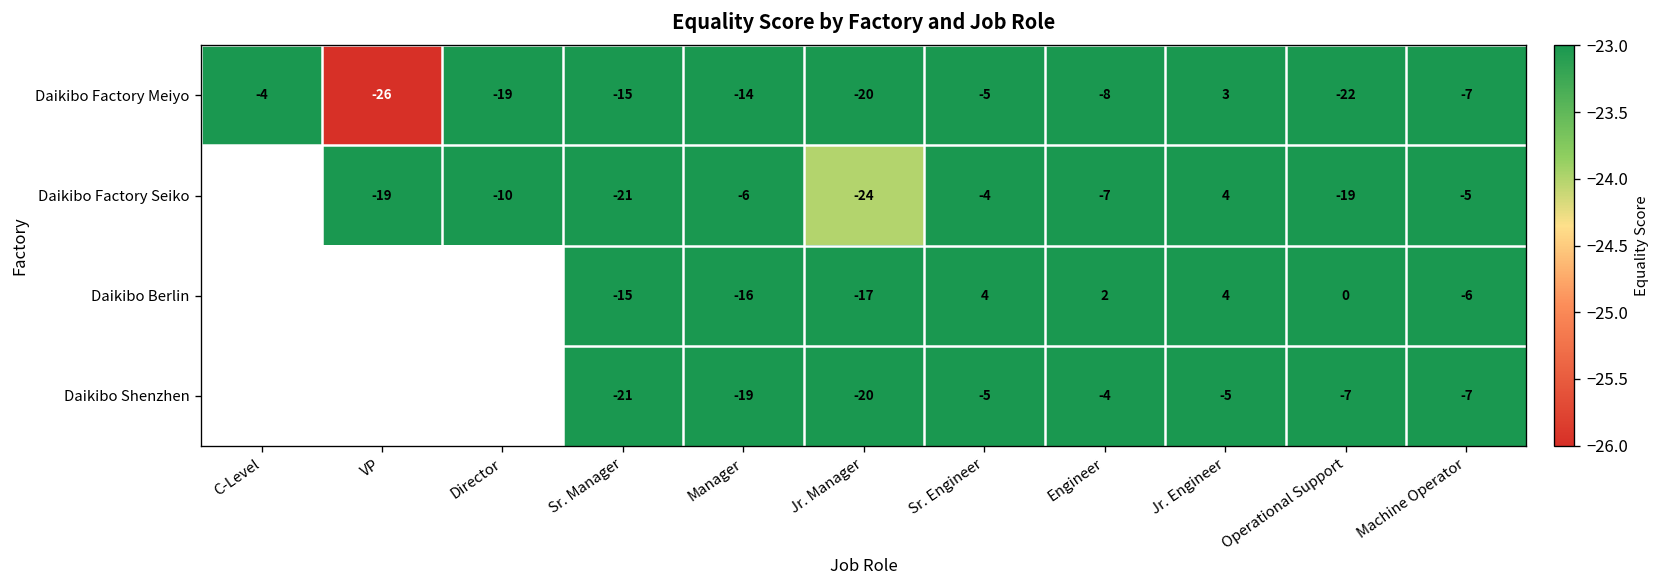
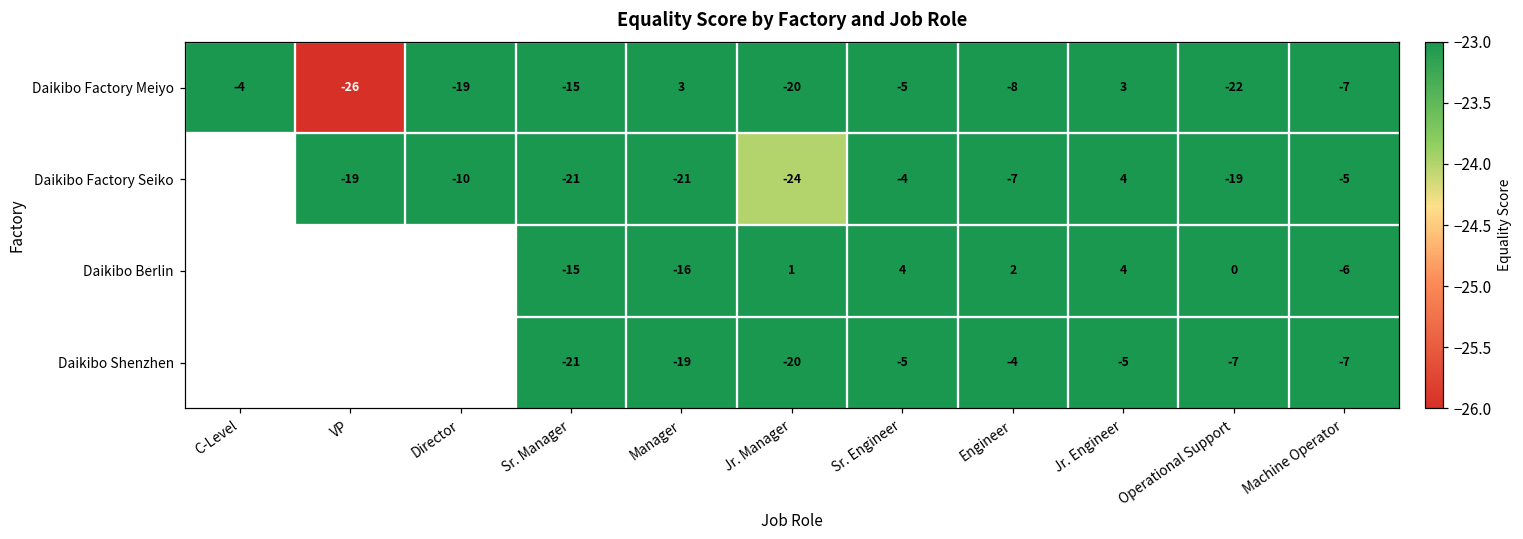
  {
    "Daikibo Factory Meiyo": {
      "C-Level": -4,
      "VP": -26,
      "Director": -19,
      "Sr. Manager": -15,
-     "Manager": -14,
+     "Manager": 3,
      "Jr. Manager": -20,
      "Sr. Engineer": -5,
      "Engineer": -8,
      "Jr. Engineer": 3,
      "Operational Support": -22,
      "Machine Operator": -7
    },
    "Daikibo Factory Seiko": {
      "VP": -19,
      "Director": -10,
      "Sr. Manager": -21,
-     "Manager": -6,
+     "Manager": -21,
      "Jr. Manager": -24,
      "Sr. Engineer": -4,
      "Engineer": -7,
      "Jr. Engineer": 4,
      "Operational Support": -19,
      "Machine Operator": -5
    },
    "Daikibo Berlin": {
      "Sr. Manager": -15,
      "Manager": -16,
-     "Jr. Manager": -17,
+     "Jr. Manager": 1,
      "Sr. Engineer": 4,
      "Engineer": 2,
      "Jr. Engineer": 4,
      "Operational Support": 0,
      "Machine Operator": -6
    },
    "Daikibo Shenzhen": {
      "Sr. Manager": -21,
      "Manager": -19,
      "Jr. Manager": -20,
      "Sr. Engineer": -5,
      "Engineer": -4,
      "Jr. Engineer": -5,
      "Operational Support": -7,
      "Machine Operator": -7
    }
  }
